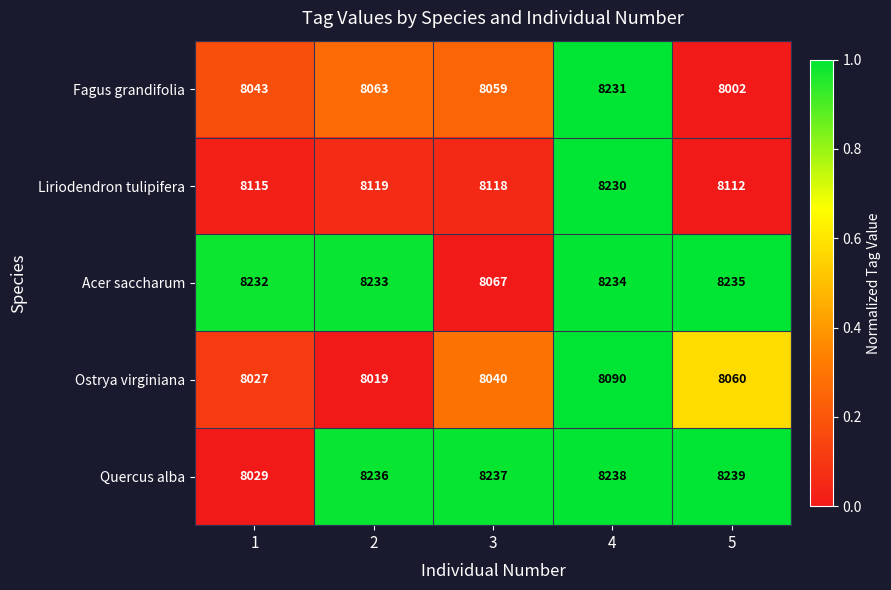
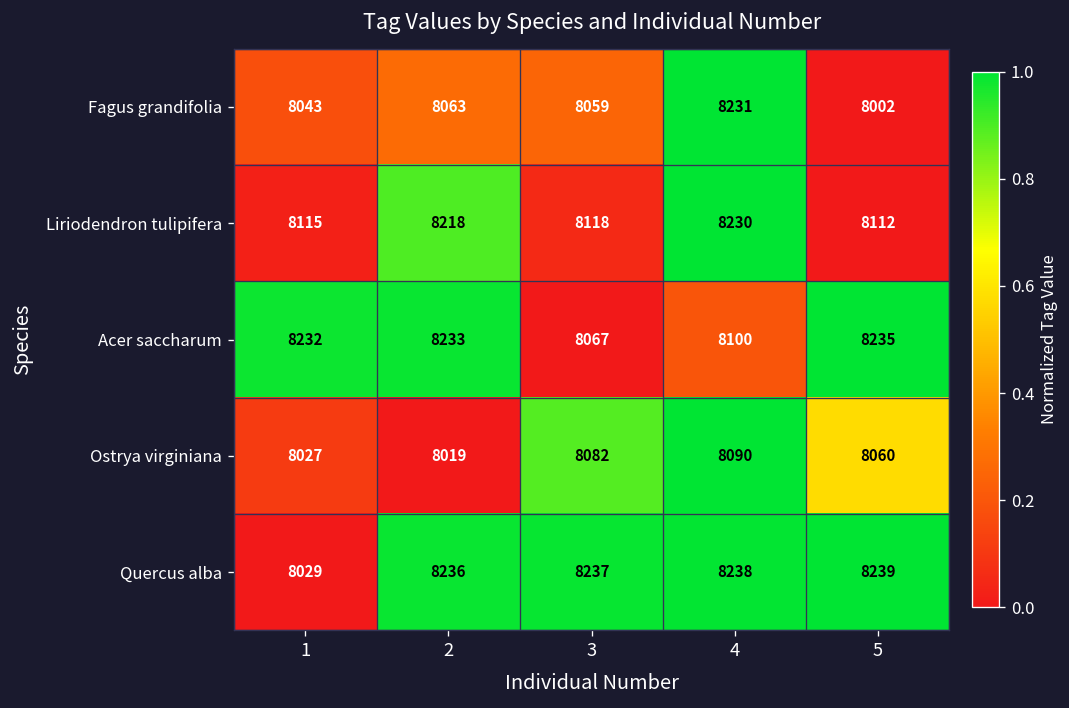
  {
    "Fagus grandifolia": {
      "1": 8043,
      "2": 8063,
      "3": 8059,
      "4": 8231,
      "5": 8002
    },
    "Liriodendron tulipifera": {
      "1": 8115,
-     "2": 8119,
+     "2": 8218,
      "3": 8118,
      "4": 8230,
      "5": 8112
    },
    "Acer saccharum": {
      "1": 8232,
      "2": 8233,
      "3": 8067,
-     "4": 8234,
+     "4": 8100,
      "5": 8235
    },
    "Ostrya virginiana": {
      "1": 8027,
      "2": 8019,
-     "3": 8040,
+     "3": 8082,
      "4": 8090,
      "5": 8060
    },
    "Quercus alba": {
      "1": 8029,
      "2": 8236,
      "3": 8237,
      "4": 8238,
      "5": 8239
    }
  }
